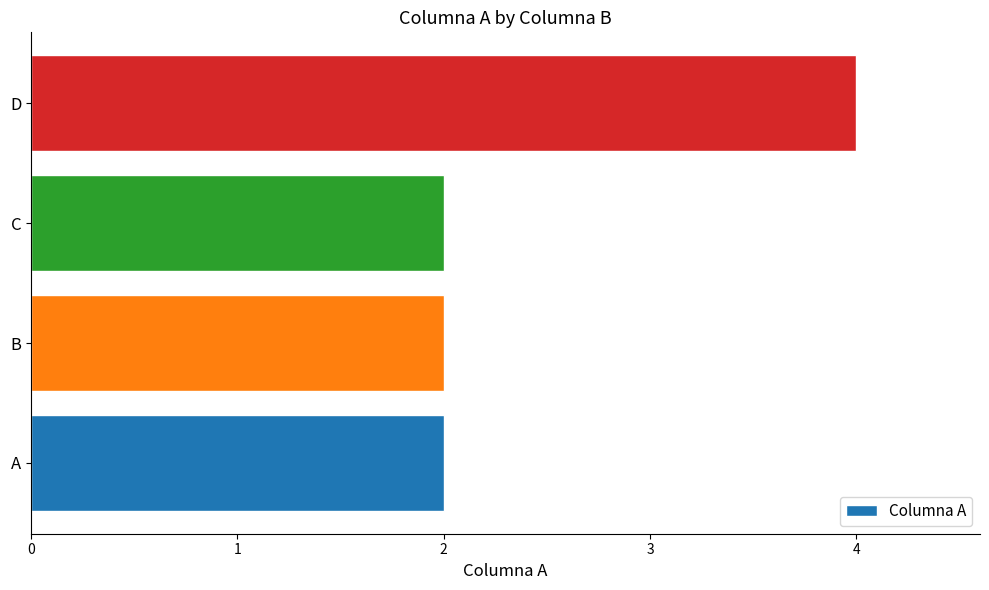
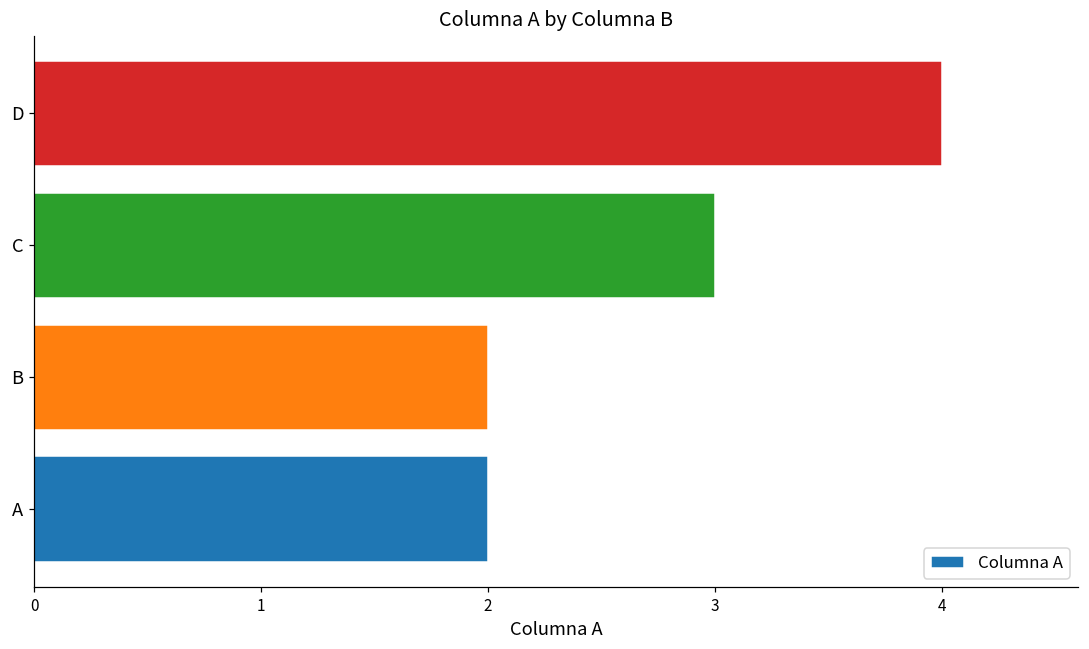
  {
    "D": 4,
-   "C": 2,
+   "C": 3,
    "B": 2,
    "A": 2
  }
